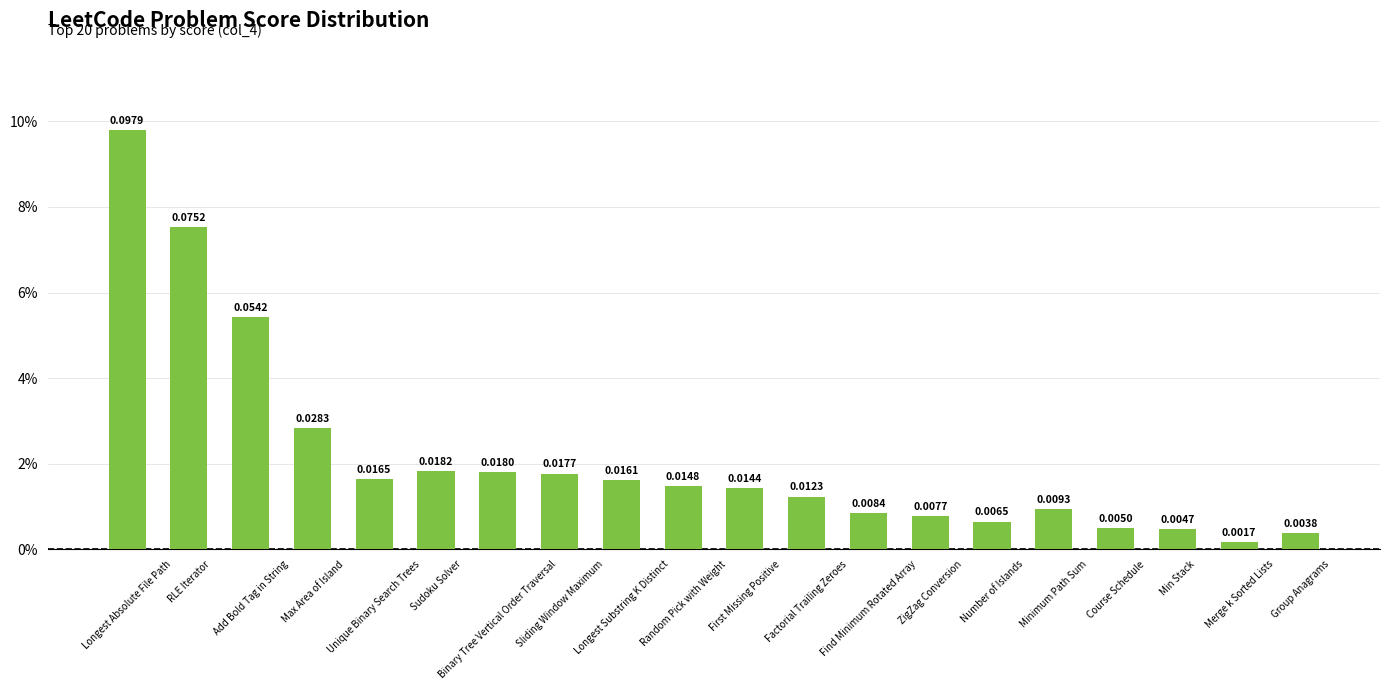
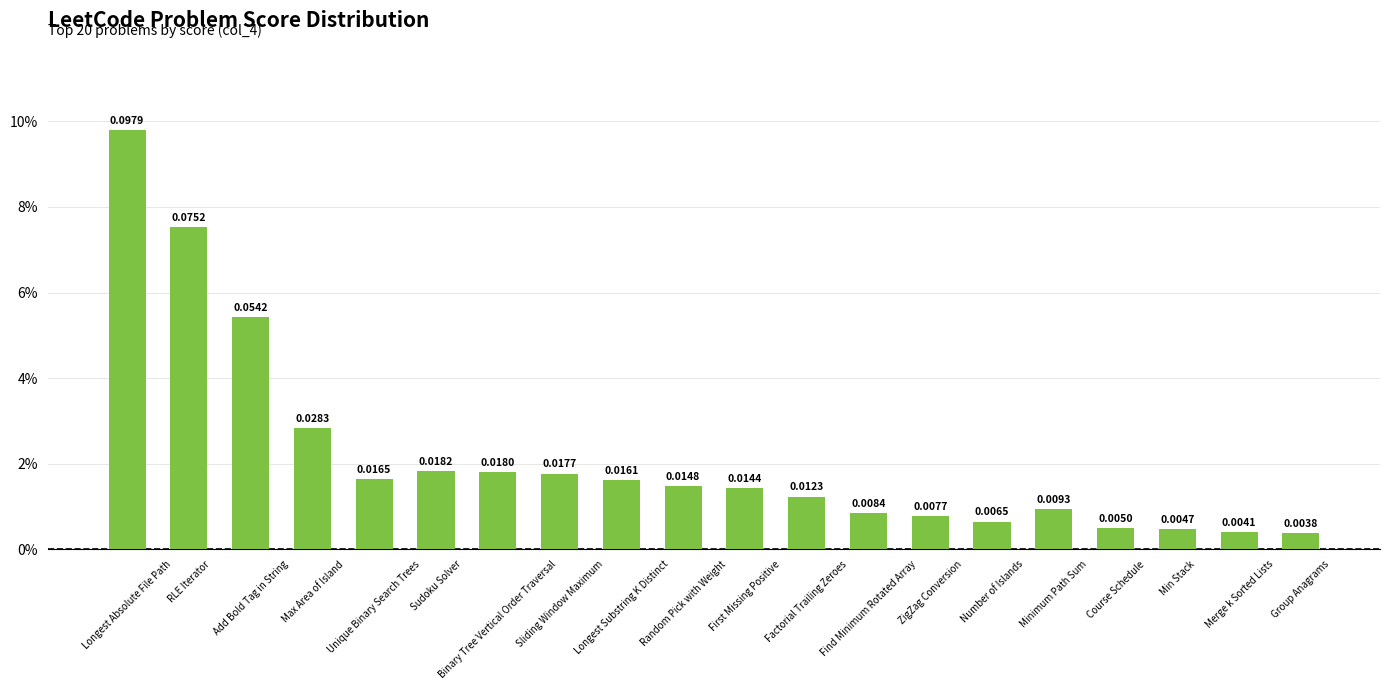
  {
    "Longest Absolute File Path": 0.0979,
    "RLE Iterator": 0.0752,
    "Add Bold Tag in String": 0.0542,
    "Max Area of Island": 0.0283,
    "Unique Binary Search Trees": 0.0165,
    "Sudoku Solver": 0.0182,
    "Binary Tree Vertical Order Traversal": 0.0180,
    "Sliding Window Maximum": 0.0177,
    "Longest Substring K Distinct": 0.0161,
    "Random Pick with Weight": 0.0148,
    "First Missing Positive": 0.0144,
    "Factorial Trailing Zeroes": 0.0123,
    "Find Minimum Rotated Array": 0.0084,
    "ZigZag Conversion": 0.0077,
    "Number of Islands": 0.0065,
    "Minimum Path Sum": 0.0093,
    "Course Schedule": 0.0050,
    "Min Stack": 0.0047,
-   "Merge k Sorted Lists": 0.0017,
+   "Merge k Sorted Lists": 0.0041,
    "Group Anagrams": 0.0038
  }
